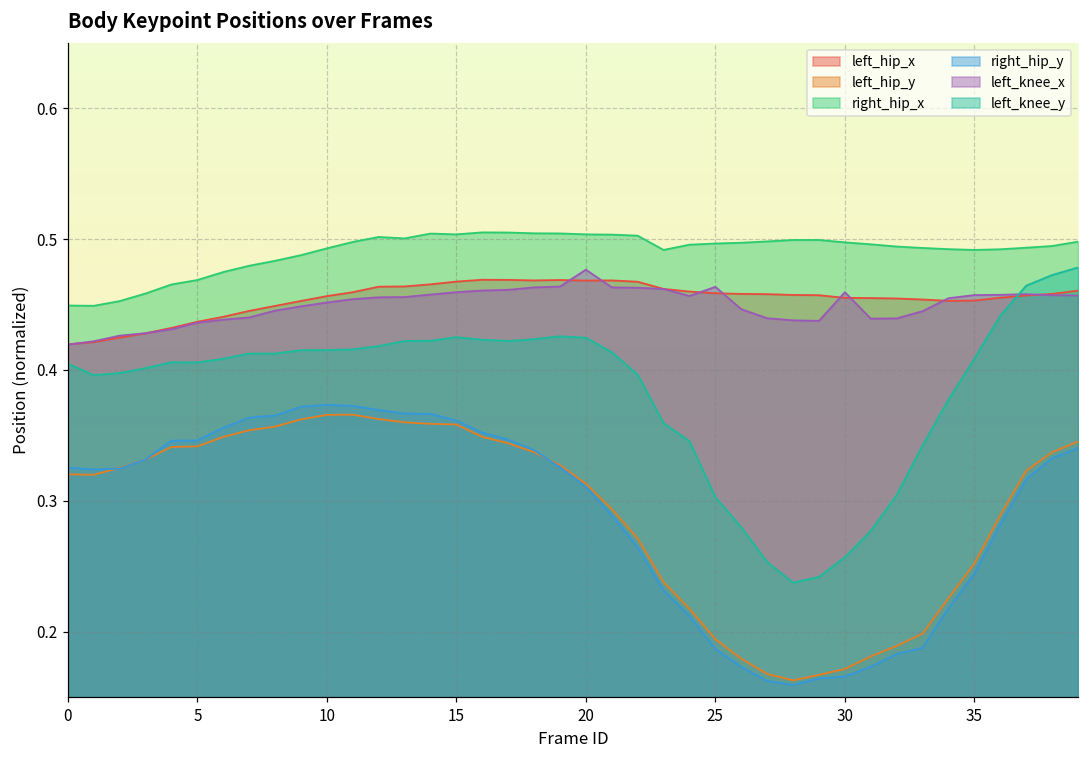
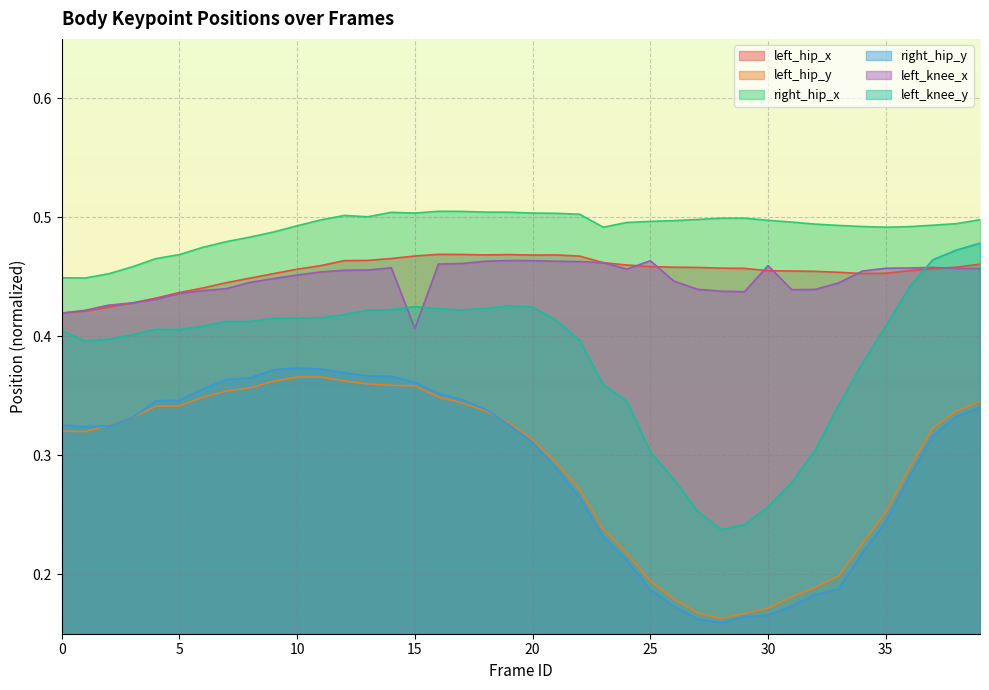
  {
    "left_knee_x": {
      "10": 0.452,
-     "15": 0.459,
-     "20": 0.477,
+     "15": 0.407,
+     "20": 0.464,
      "25": 0.464,
      "30": 0.459,
      "35": 0.457
    }
  }
